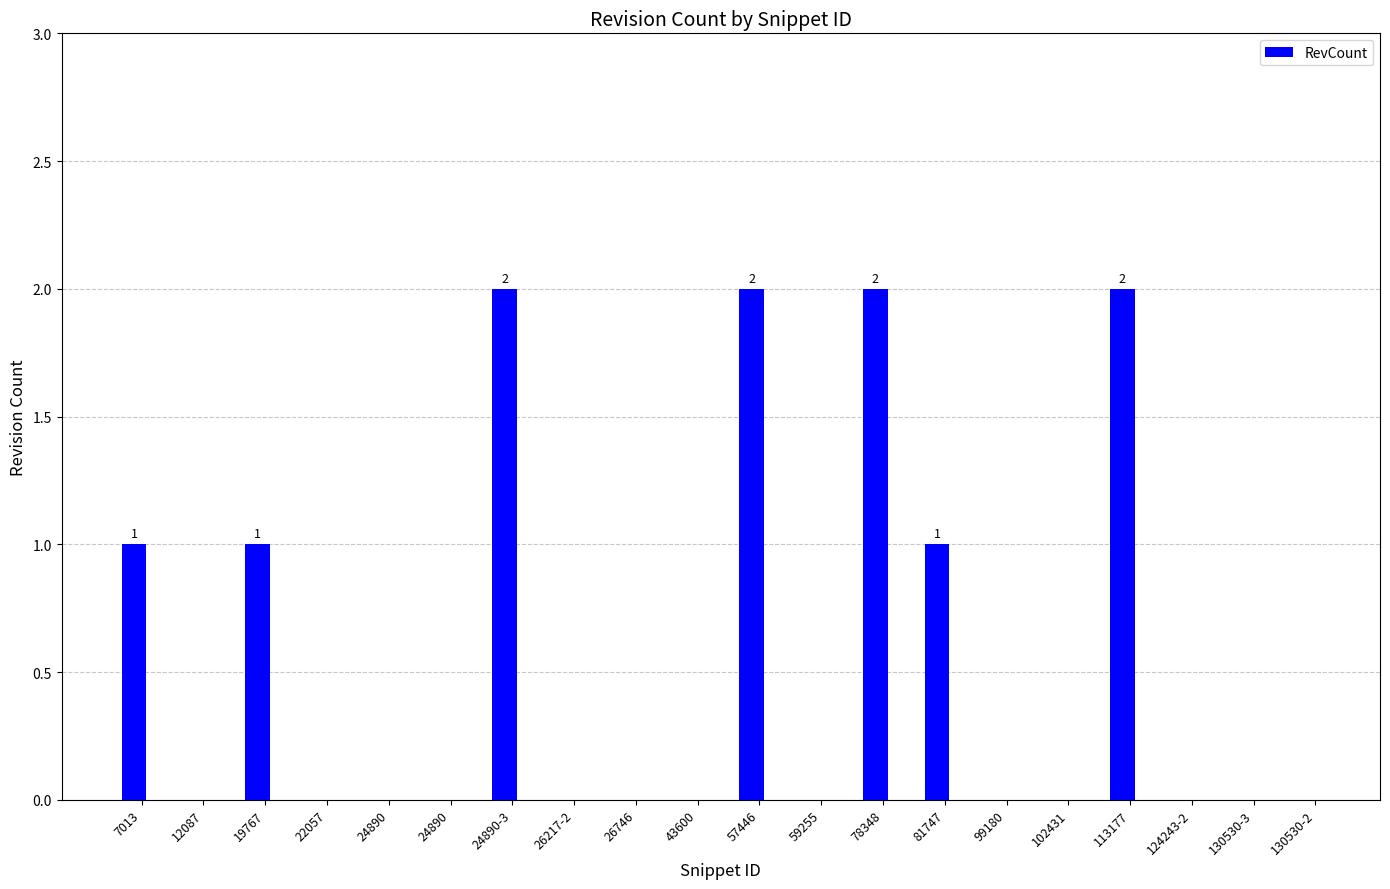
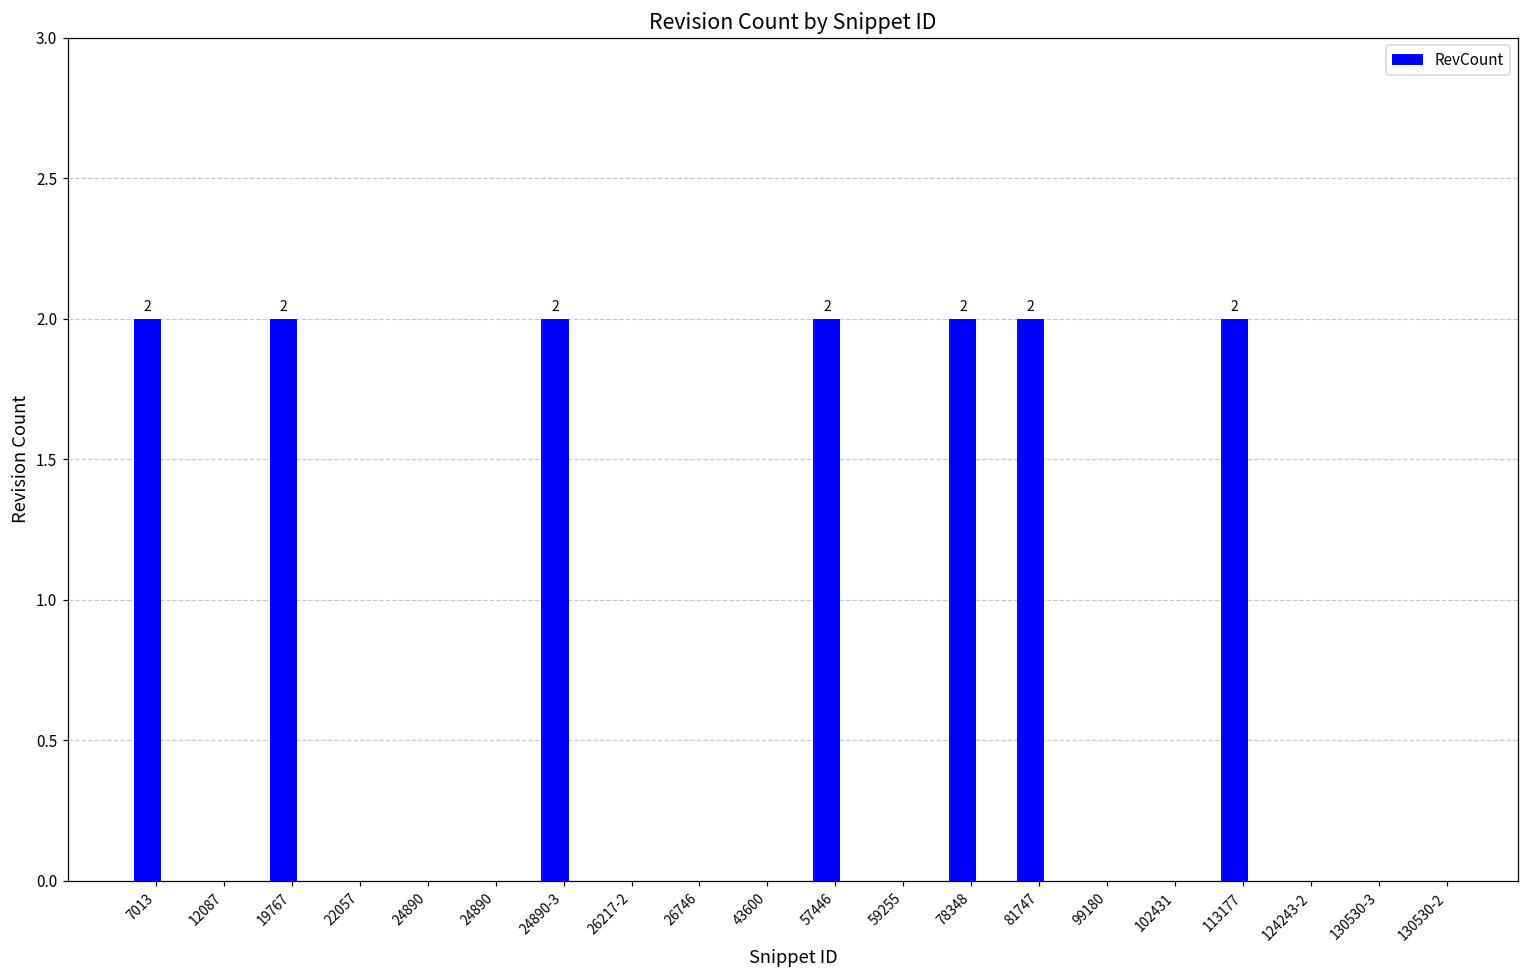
  {
-   "7013": 1,
-   "19767": 1,
+   "7013": 2,
+   "19767": 2,
    "24890-3": 2,
    "57446": 2,
    "78348": 2,
-   "81747": 1,
+   "81747": 2,
    "113177": 2
  }
